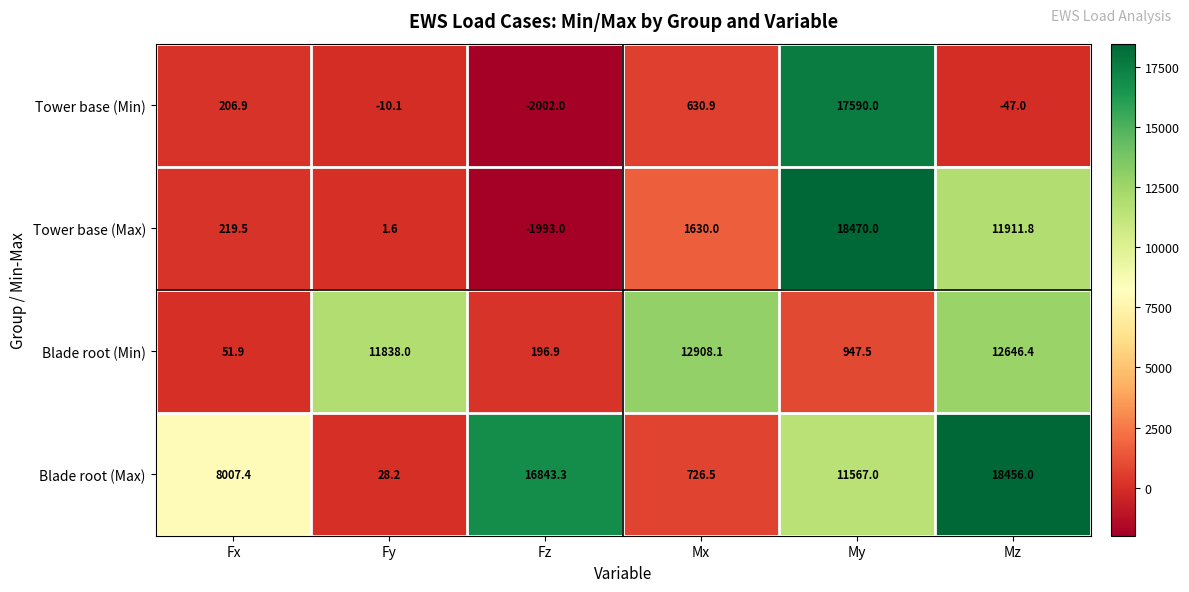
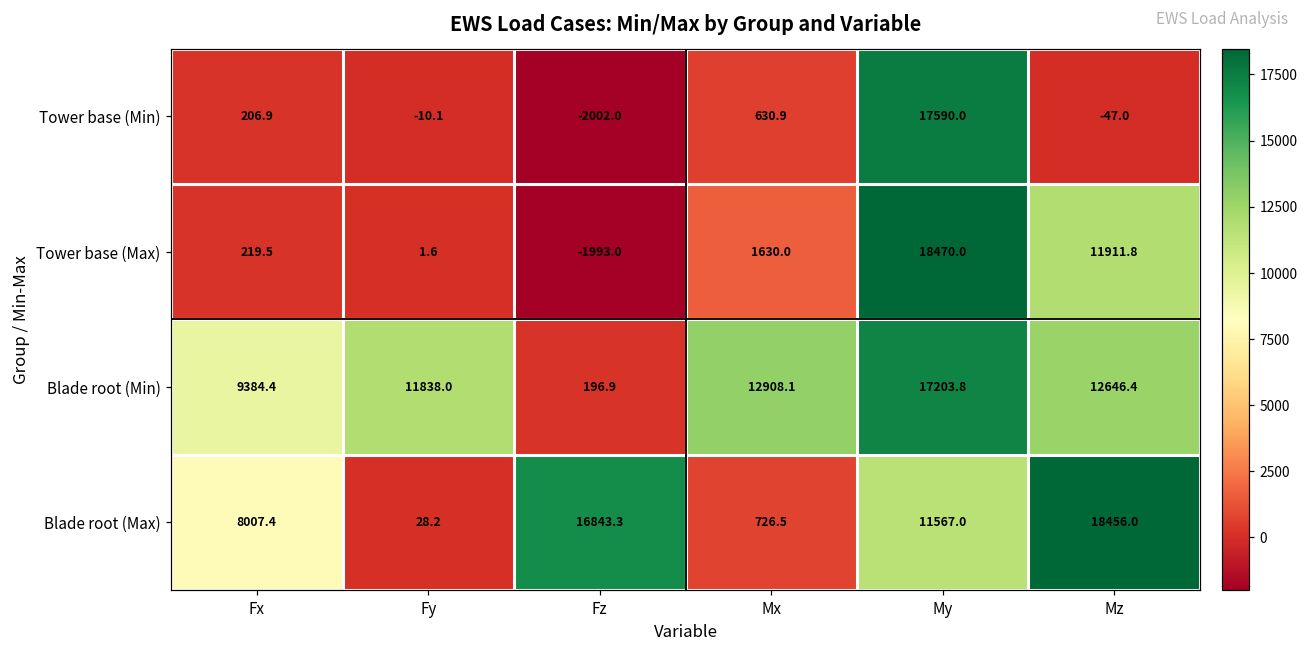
  {
    "Tower base (Min)": {
      "Fx": 206.9,
      "Fy": -10.1,
      "Fz": -2002.0,
      "Mx": 630.9,
      "My": 17590.0,
      "Mz": -47.0
    },
    "Tower base (Max)": {
      "Fx": 219.5,
      "Fy": 1.6,
      "Fz": -1993.0,
      "Mx": 1630.0,
      "My": 18470.0,
      "Mz": 11911.8
    },
    "Blade root (Min)": {
-     "Fx": 51.9,
+     "Fx": 9384.4,
      "Fy": 11838.0,
      "Fz": 196.9,
      "Mx": 12908.1,
-     "My": 947.5,
+     "My": 17203.8,
      "Mz": 12646.4
    },
    "Blade root (Max)": {
      "Fx": 8007.4,
      "Fy": 28.2,
      "Fz": 16843.3,
      "Mx": 726.5,
      "My": 11567.0,
      "Mz": 18456.0
    }
  }
